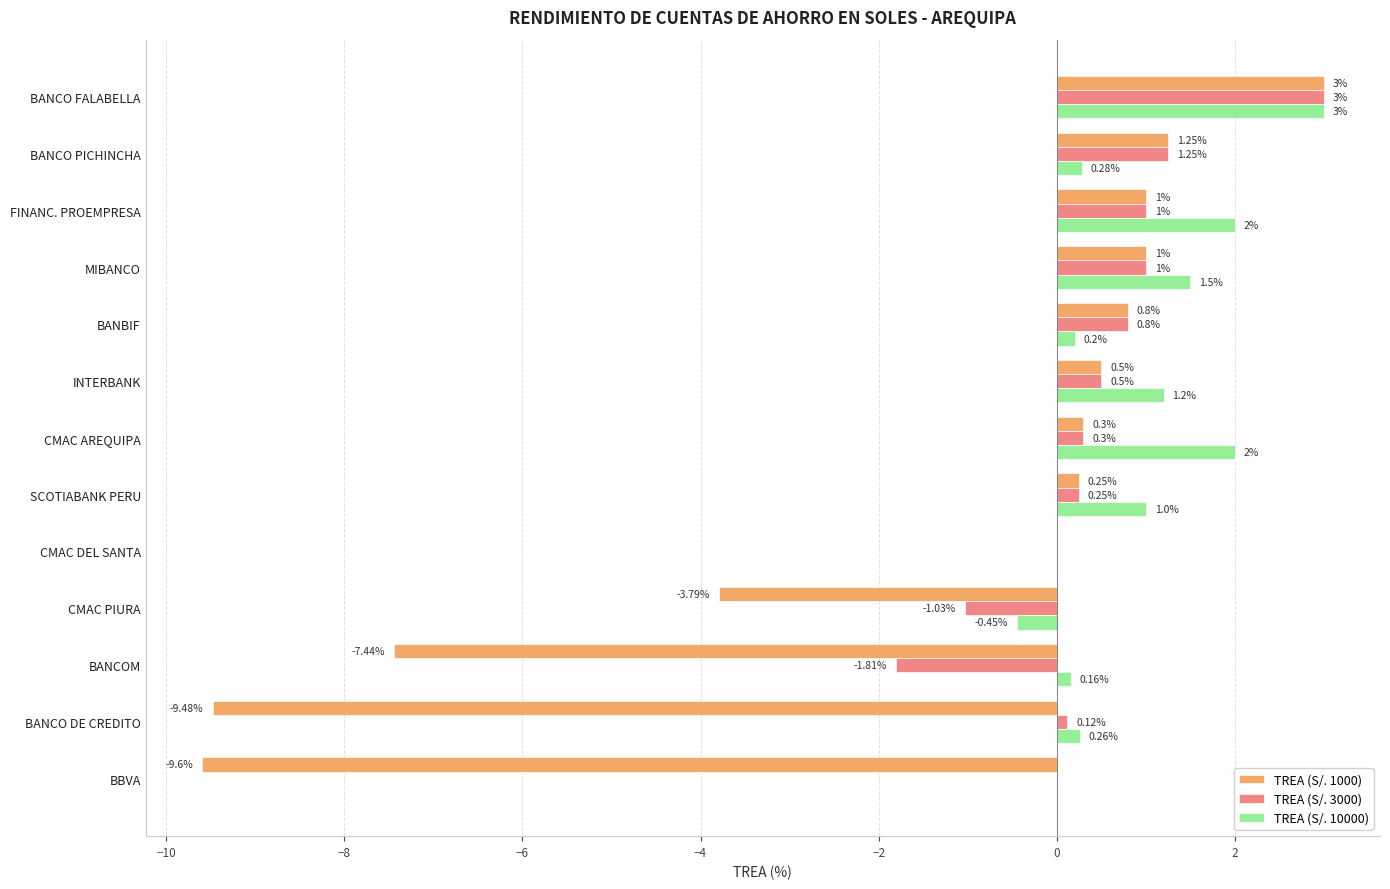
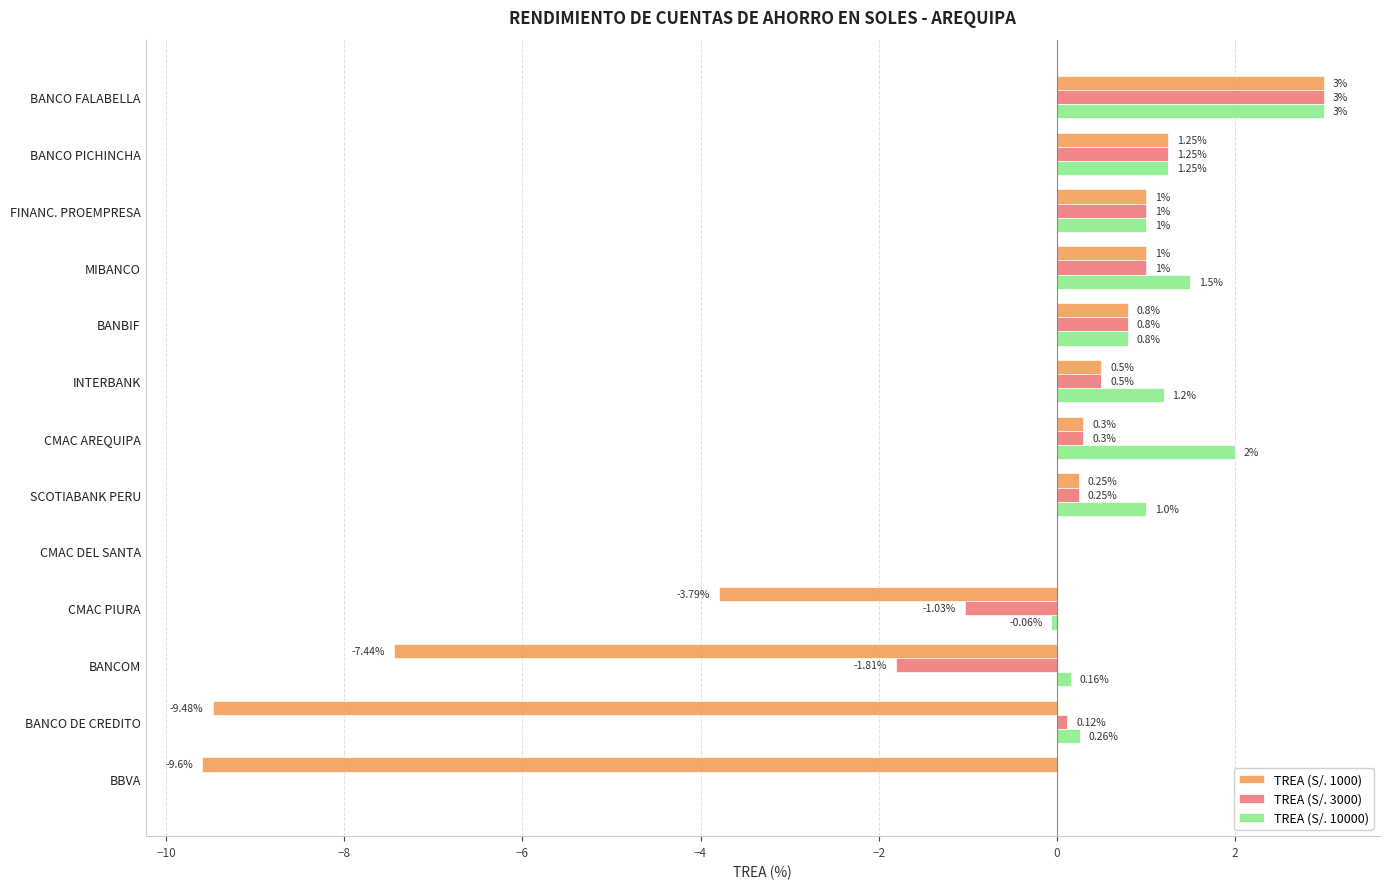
  {
    "TREA (S/. 10000)": {
      "BANCO FALABELLA": "3%",
-     "BANCO PICHINCHA": "0.28%",
-     "FINANC. PROEMPRESA": "2%",
+     "BANCO PICHINCHA": "1.25%",
+     "FINANC. PROEMPRESA": "1%",
      "MIBANCO": "1.5%",
-     "BANBIF": "0.2%",
+     "BANBIF": "0.8%",
      "INTERBANK": "1.2%",
      "CMAC AREQUIPA": "2%",
      "SCOTIABANK PERU": "1.0%",
-     "CMAC PIURA": "-0.45%",
+     "CMAC PIURA": "-0.06%",
      "BANCOM": "0.16%",
      "BANCO DE CREDITO": "0.26%"
    }
  }
